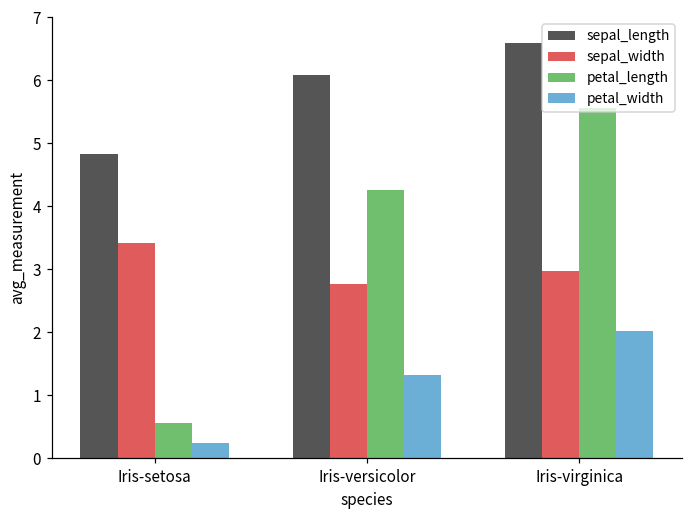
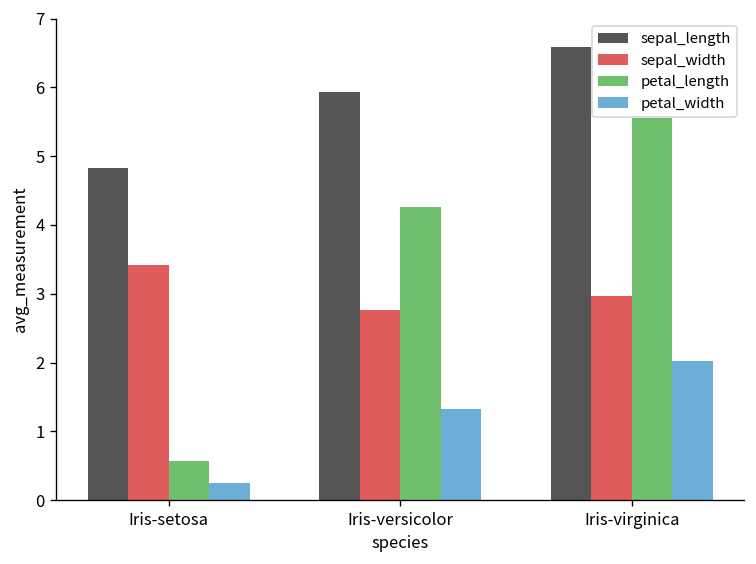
  {
    "sepal_length": {
      "Iris-setosa": 4.8,
-     "Iris-versicolor": 6.1,
+     "Iris-versicolor": 5.9,
      "Iris-virginica": 6.6
    },
    "sepal_width": {
      "Iris-setosa": 3.4,
      "Iris-versicolor": 2.8,
      "Iris-virginica": 3.0
    },
    "petal_length": {
      "Iris-setosa": 0.6,
      "Iris-versicolor": 4.3
    },
    "petal_width": {
      "Iris-setosa": 0.2,
      "Iris-versicolor": 1.3,
      "Iris-virginica": 2.0
    }
  }
